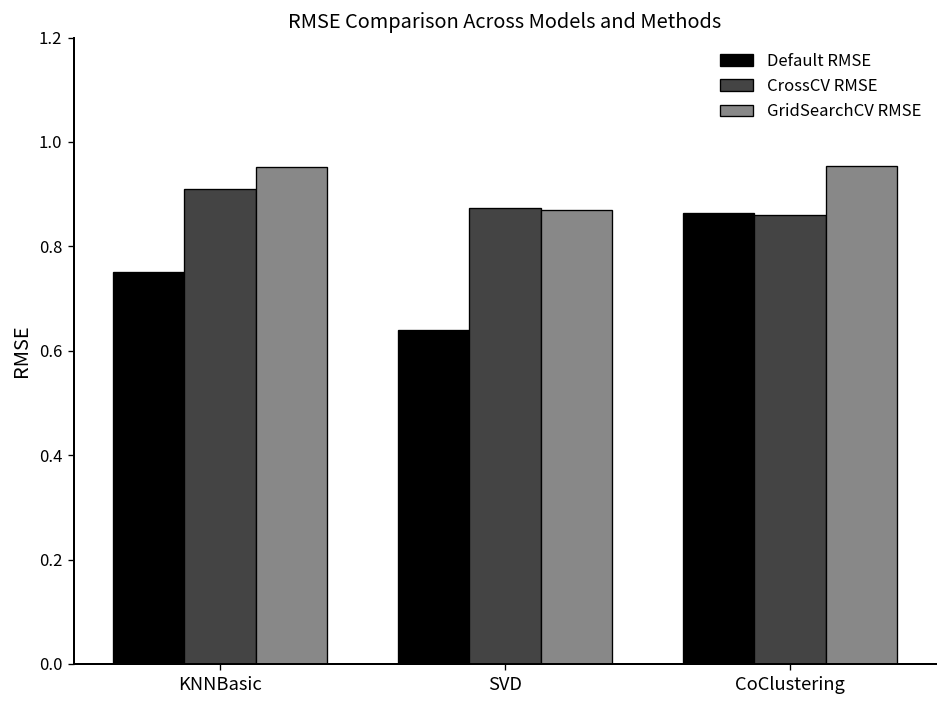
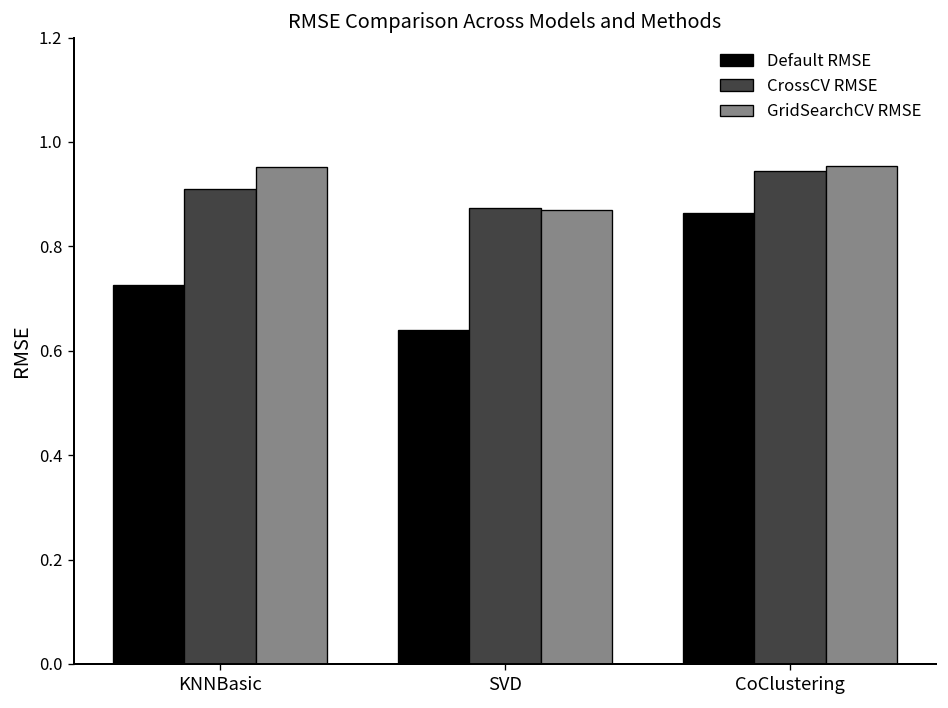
  {
    "Default RMSE": {
-     "KNNBasic": 0.75,
+     "KNNBasic": 0.73,
      "SVD": 0.64,
      "CoClustering": 0.86
    },
    "CrossCV RMSE": {
      "KNNBasic": 0.91,
      "SVD": 0.87,
-     "CoClustering": 0.86
+     "CoClustering": 0.95
    },
    "GridSearchCV RMSE": {
      "KNNBasic": 0.95,
      "SVD": 0.87,
      "CoClustering": 0.95
    }
  }
